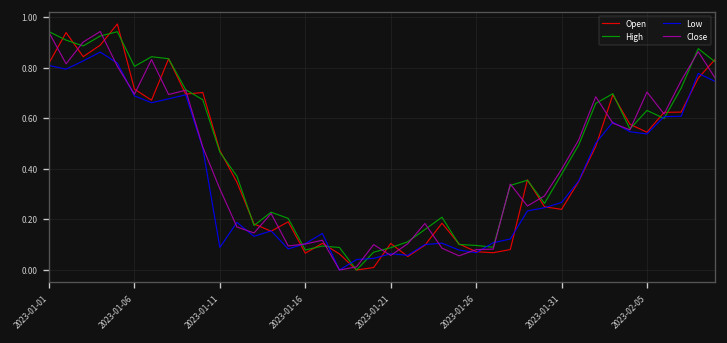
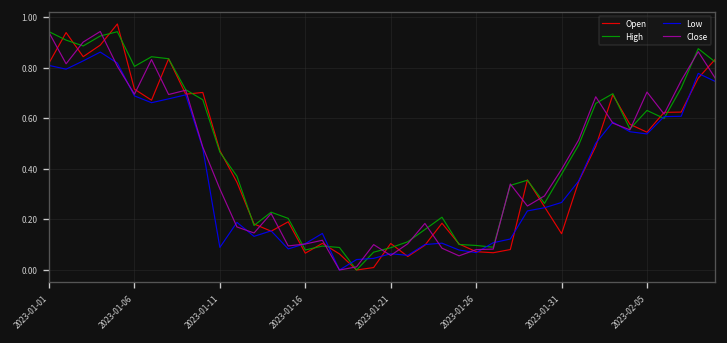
  {
    "Open": {
      "2023-01-06": 0.72,
      "2023-01-16": 0.07,
      "2023-01-21": 0.10,
-     "2023-01-31": 0.24
+     "2023-01-31": 0.14
    },
    "High": {
      "2023-01-06": 0.80,
      "2023-01-16": 0.08,
      "2023-01-21": 0.09,
      "2023-01-26": 0.10,
      "2023-01-31": 0.38,
      "2023-02-05": 0.63
    },
    "Low": {
      "2023-01-11": 0.09,
      "2023-01-31": 0.27
    },
    "Close": {
      "2023-01-11": 0.32,
      "2023-01-31": 0.40,
      "2023-02-05": 0.70
    }
  }
